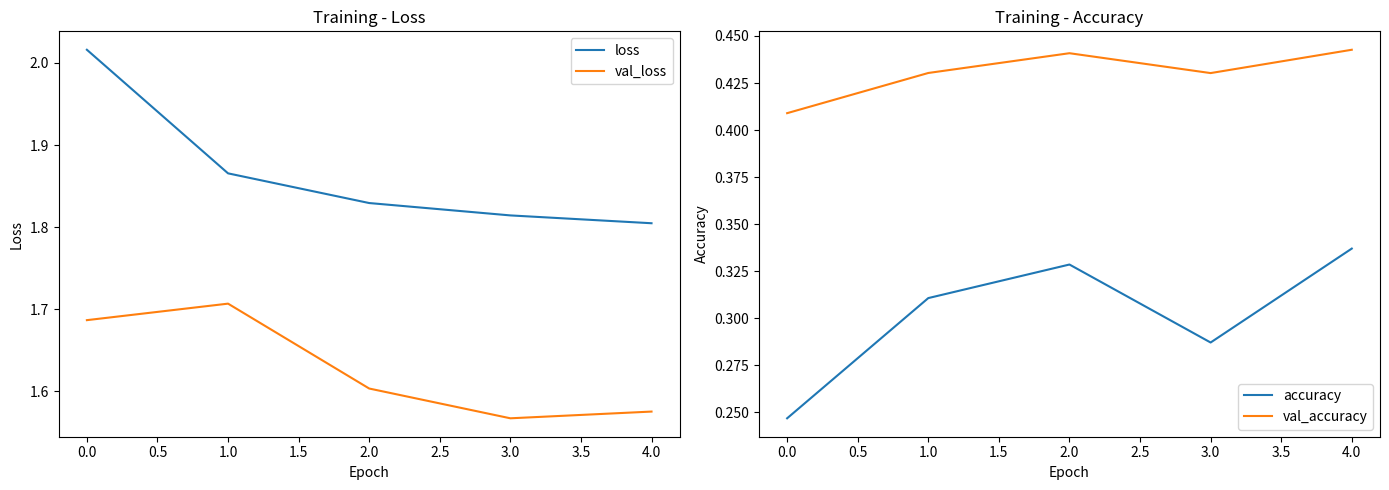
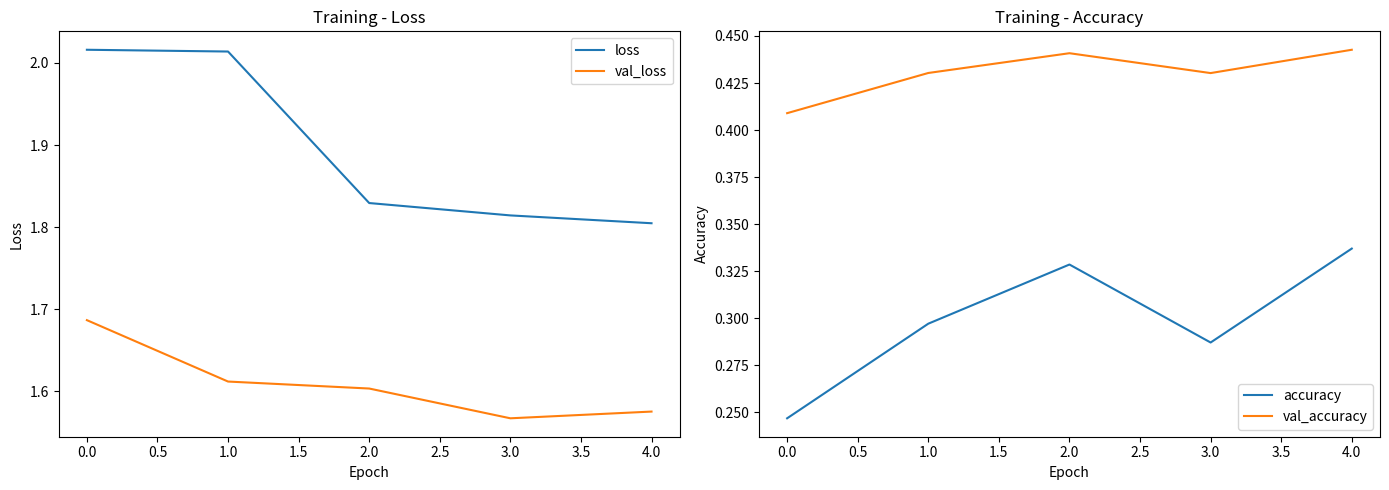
  {
    "Training - Loss": {
      "loss": {
        "0.0": 2.02,
-       "1.0": 1.87,
+       "1.0": 2.01,
        "2.0": 1.83,
        "3.0": 1.81,
        "4.0": 1.80
      },
      "val_loss": {
        "0.0": 1.69,
-       "1.0": 1.71,
+       "1.0": 1.61,
        "2.0": 1.60,
        "3.0": 1.57,
        "4.0": 1.58
      }
    },
    "Training - Accuracy": {
      "accuracy": {
        "0.0": 0.247,
-       "1.0": 0.311,
+       "1.0": 0.297,
        "2.0": 0.329,
        "3.0": 0.287,
        "4.0": 0.337
      },
      "val_accuracy": {
        "0.0": 0.409,
        "1.0": 0.430,
        "2.0": 0.441,
        "3.0": 0.430,
        "4.0": 0.443
      }
    }
  }
